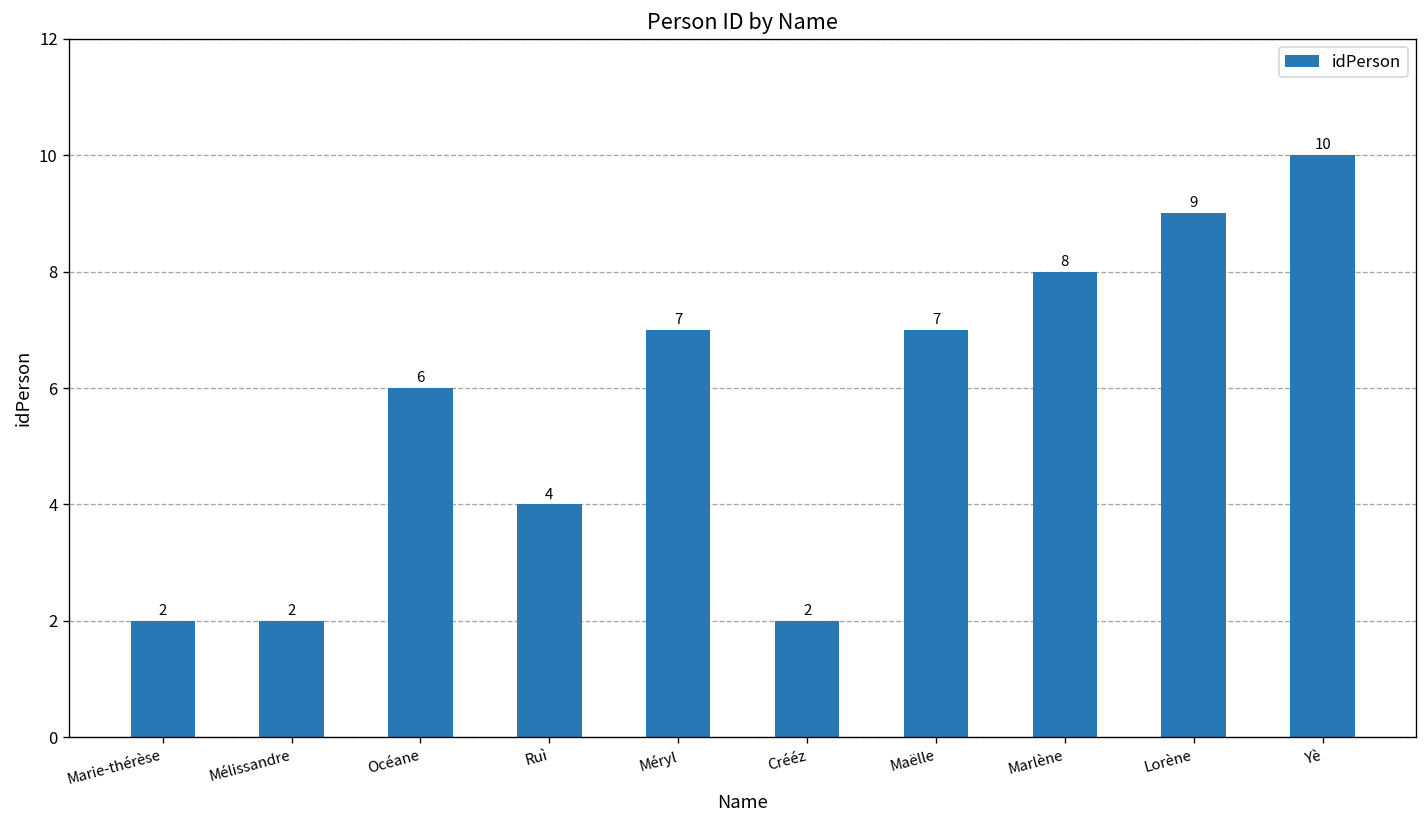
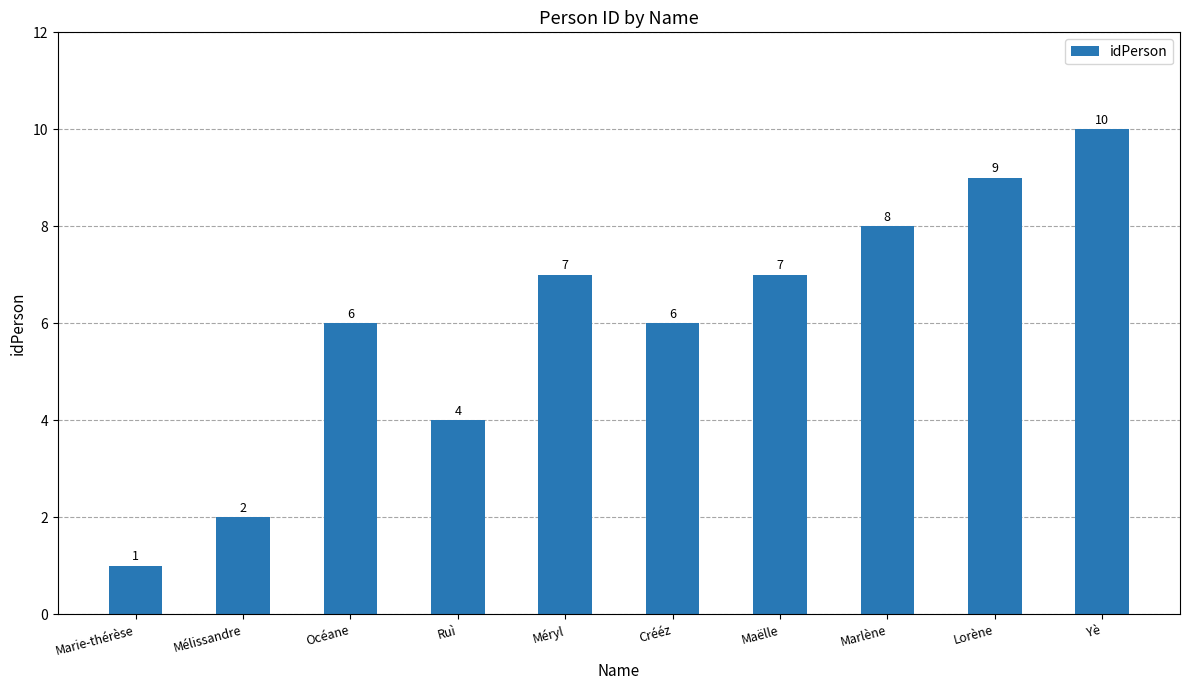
  {
-   "Marie-thérèse": 2,
+   "Marie-thérèse": 1,
    "Mélissandre": 2,
    "Océane": 6,
    "Ruì": 4,
    "Méryl": 7,
-   "Crééz": 2,
+   "Crééz": 6,
    "Maëlle": 7,
    "Marlène": 8,
    "Lorène": 9,
    "Yè": 10
  }
